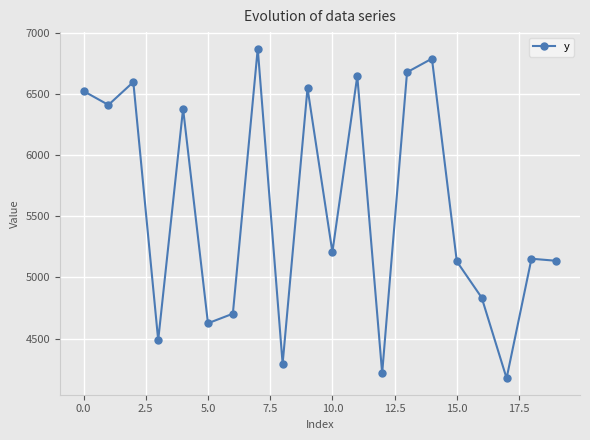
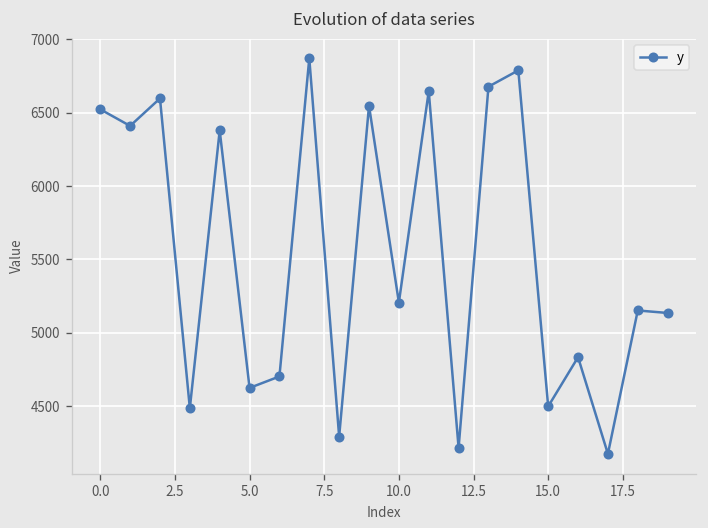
  {
    "0.0": 6520,
    "5.0": 4630,
    "10.0": 5210,
-   "15.0": 5130
+   "15.0": 4500
  }
